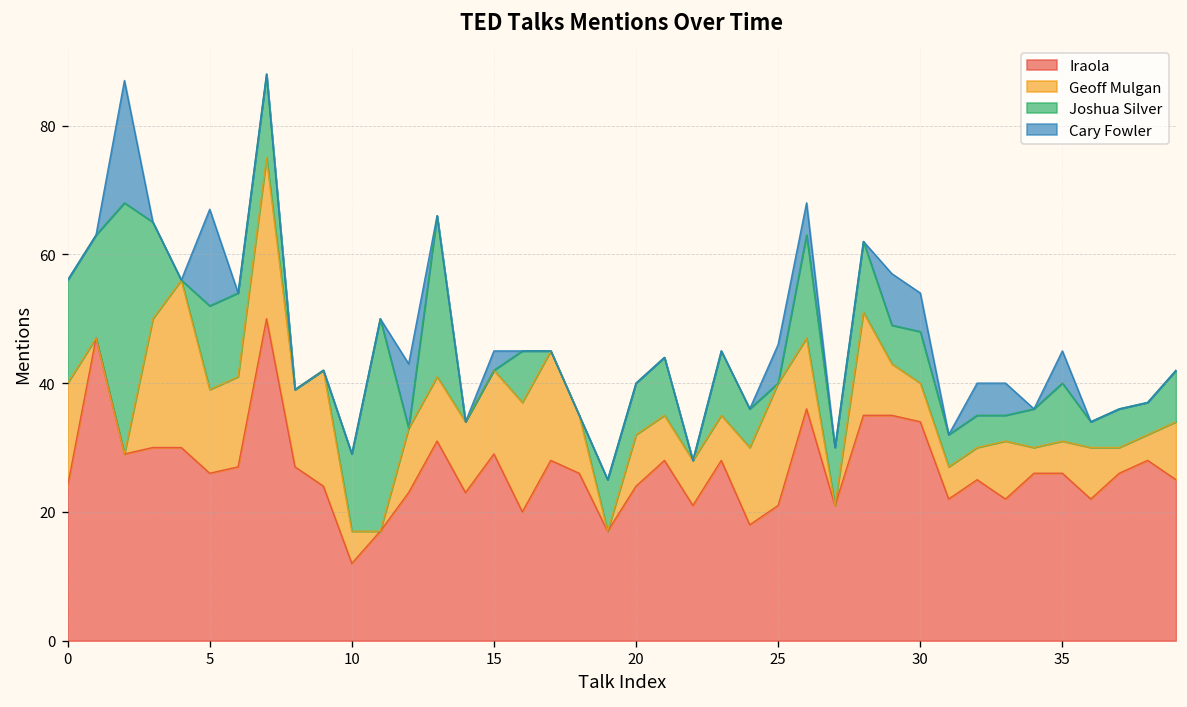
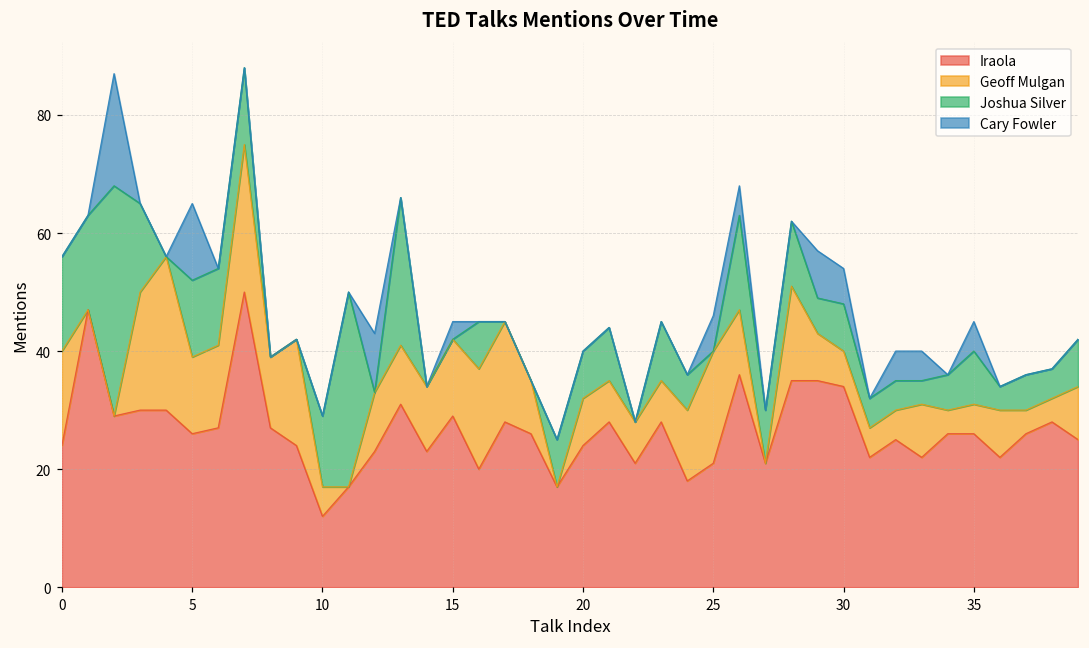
  {
    "Iraola": {
      "0": 24,
      "5": 26,
      "10": 12,
      "15": 29,
      "20": 24,
      "25": 21,
      "30": 34,
      "35": 26
    },
    "Geoff Mulgan": {
      "0": 16,
      "5": 13,
      "10": 5,
      "20": 8,
      "30": 6,
      "35": 5
    },
    "Joshua Silver": {
      "5": 13,
      "30": 8,
      "35": 9
    },
    "Cary Fowler": {
-     "5": 15,
+     "5": 13,
      "15": 3,
      "25": 6,
      "30": 6,
      "35": 5
    }
  }
